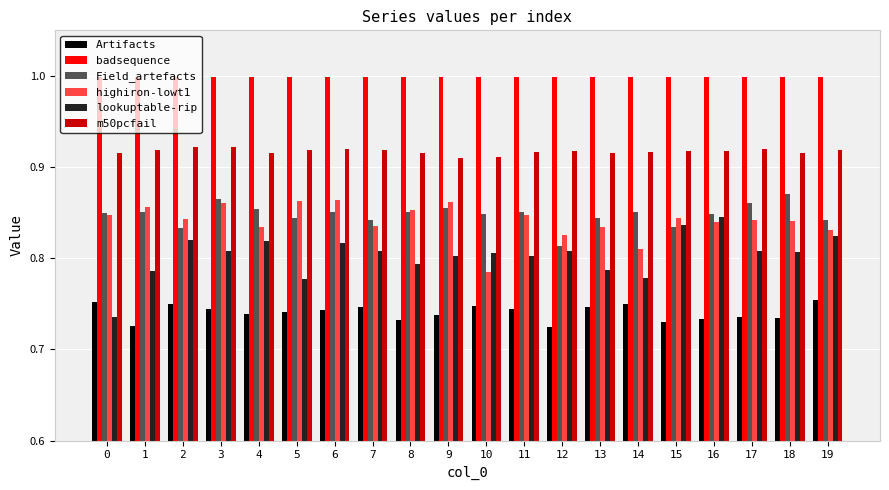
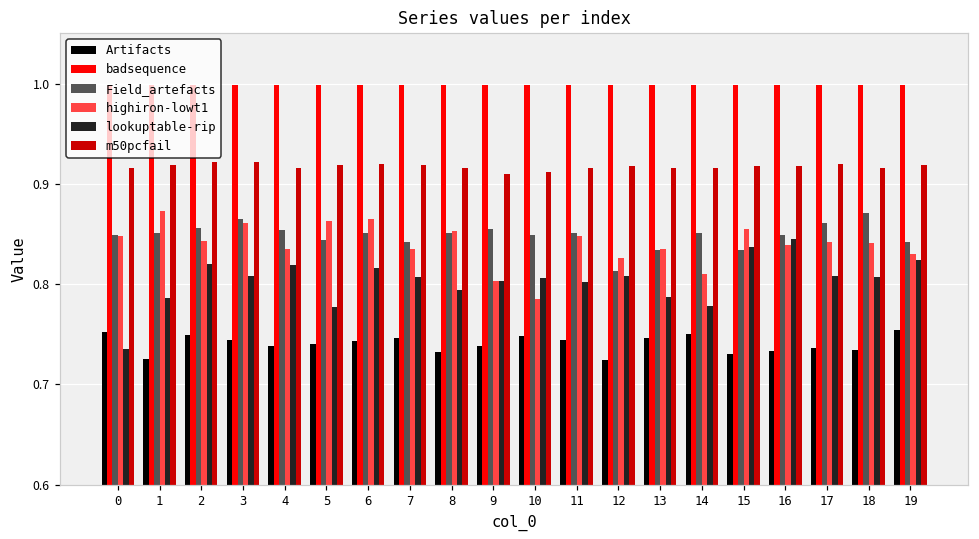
  {
    "Field_artefacts": {
      "0": 0.85,
      "1": 0.85,
-     "2": 0.83,
+     "2": 0.86,
      "3": 0.86,
      "4": 0.85,
      "5": 0.84,
      "6": 0.85,
      "7": 0.84,
      "8": 0.85,
      "9": 0.85,
      "10": 0.85,
      "11": 0.85,
      "12": 0.81,
-     "13": 0.84,
+     "13": 0.83,
      "14": 0.85,
      "15": 0.83,
      "16": 0.85,
      "17": 0.86,
      "18": 0.87,
      "19": 0.84
    },
    "highiron-lowt1": {
      "0": 0.85,
-     "1": 0.86,
+     "1": 0.87,
      "2": 0.84,
      "3": 0.86,
      "4": 0.83,
      "5": 0.86,
      "6": 0.86,
      "7": 0.84,
      "8": 0.85,
-     "9": 0.86,
+     "9": 0.80,
      "10": 0.78,
      "11": 0.85,
      "12": 0.83,
      "13": 0.83,
      "14": 0.81,
-     "15": 0.84,
+     "15": 0.86,
      "16": 0.84,
      "17": 0.84,
      "18": 0.84,
      "19": 0.83
    }
  }
